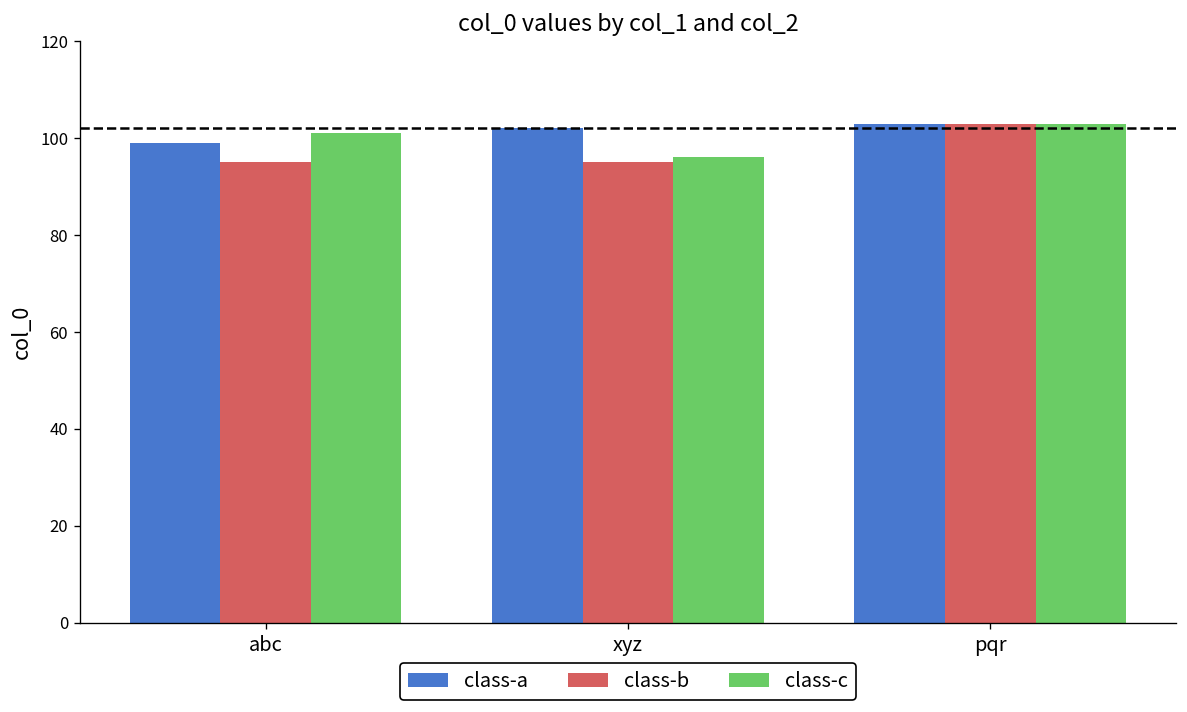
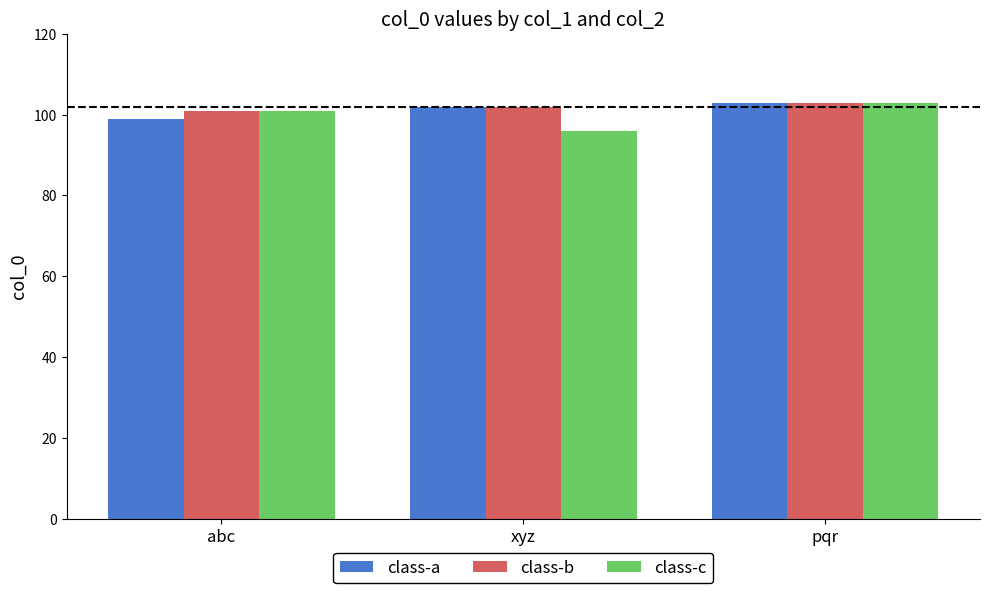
  {
    "class-a": {
      "abc": 99,
      "xyz": 102,
      "pqr": 103
    },
    "class-b": {
-     "abc": 95,
-     "xyz": 95,
+     "abc": 101,
+     "xyz": 102,
      "pqr": 103
    },
    "class-c": {
      "abc": 101,
      "xyz": 96,
      "pqr": 103
    }
  }
